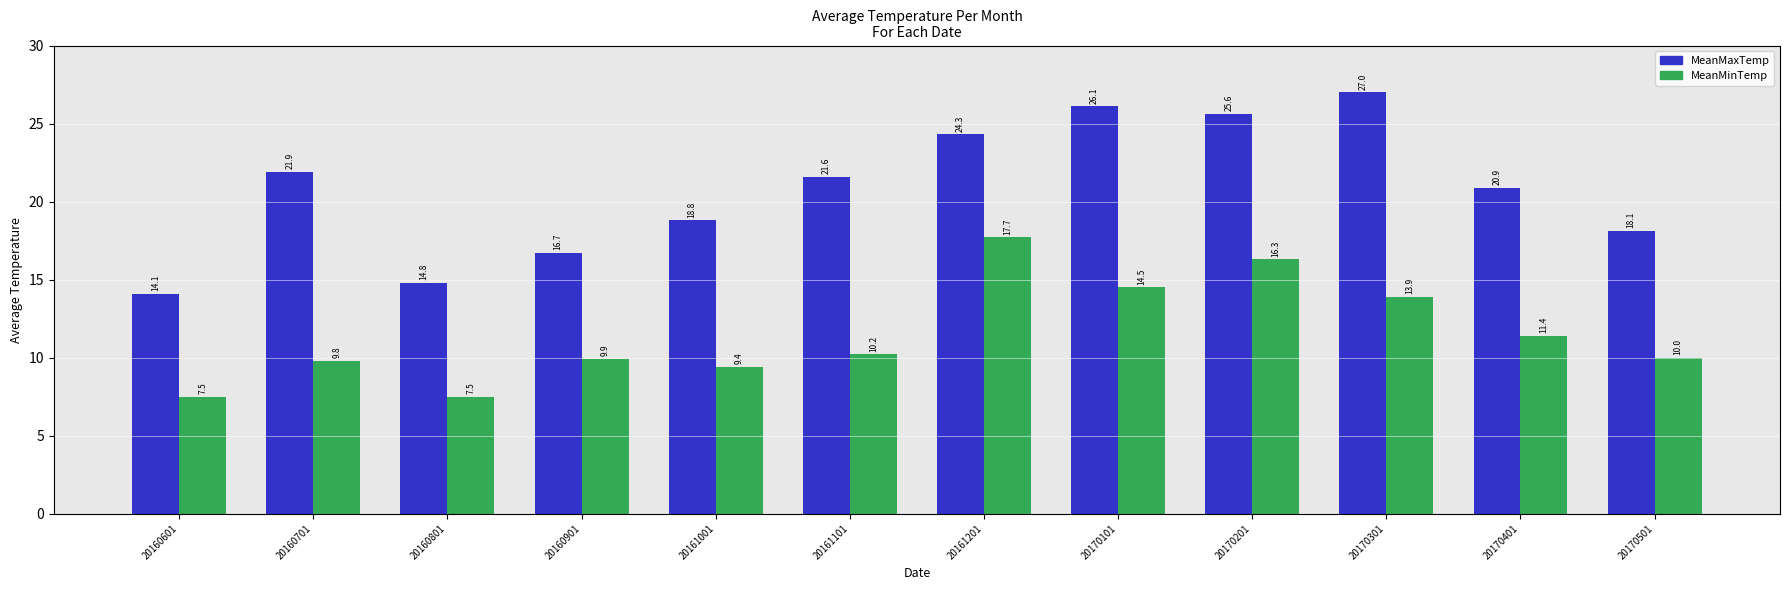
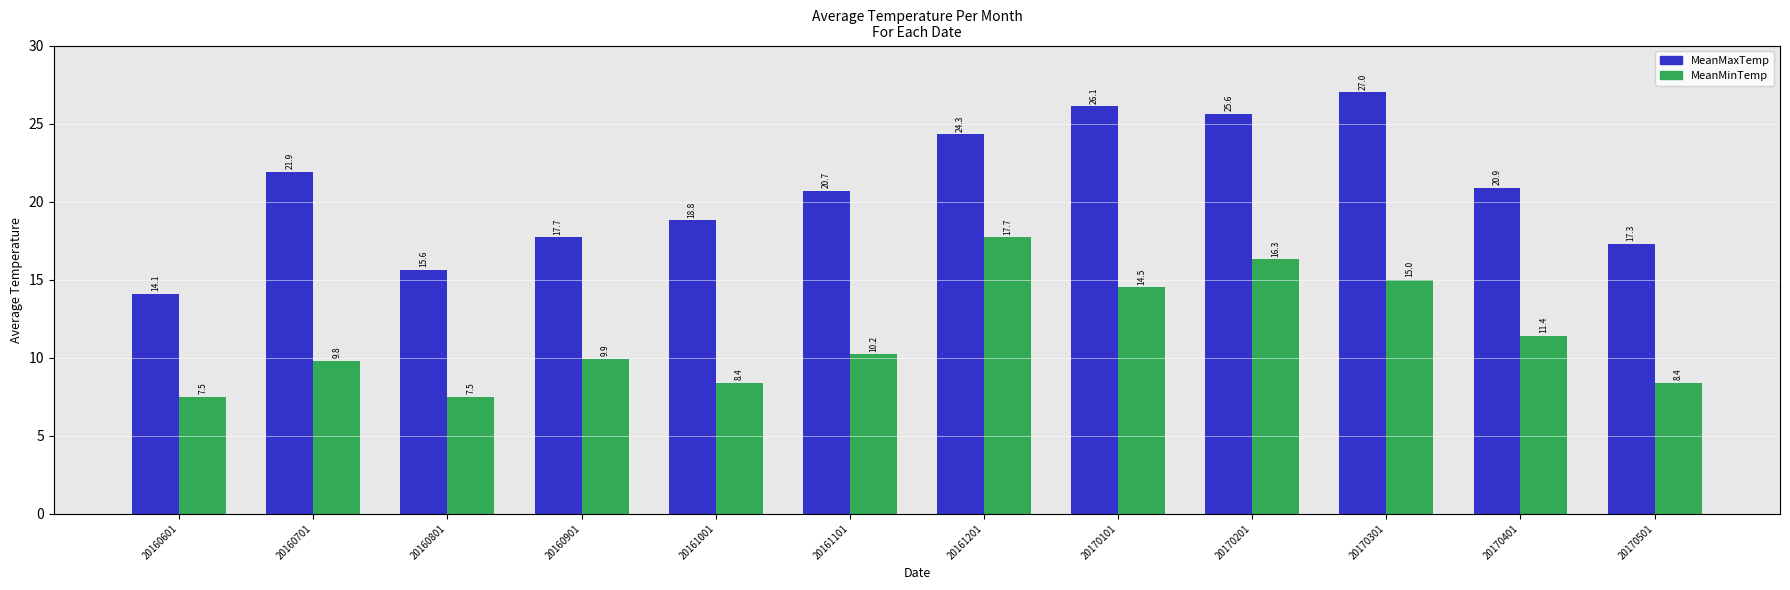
  {
    "MeanMaxTemp": {
      "20160601": 14.1,
      "20160701": 21.9,
-     "20160801": 14.8,
-     "20160901": 16.7,
+     "20160801": 15.6,
+     "20160901": 17.7,
      "20161001": 18.8,
-     "20161101": 21.6,
+     "20161101": 20.7,
      "20161201": 24.3,
      "20170101": 26.1,
      "20170201": 25.6,
      "20170301": 27.0,
      "20170401": 20.9,
-     "20170501": 18.1
+     "20170501": 17.3
    },
    "MeanMinTemp": {
      "20160601": 7.5,
      "20160701": 9.8,
      "20160801": 7.5,
      "20160901": 9.9,
-     "20161001": 9.4,
+     "20161001": 8.4,
      "20161101": 10.2,
      "20161201": 17.7,
      "20170101": 14.5,
      "20170201": 16.3,
-     "20170301": 13.9,
+     "20170301": 15.0,
      "20170401": 11.4,
-     "20170501": 10.0
+     "20170501": 8.4
    }
  }
